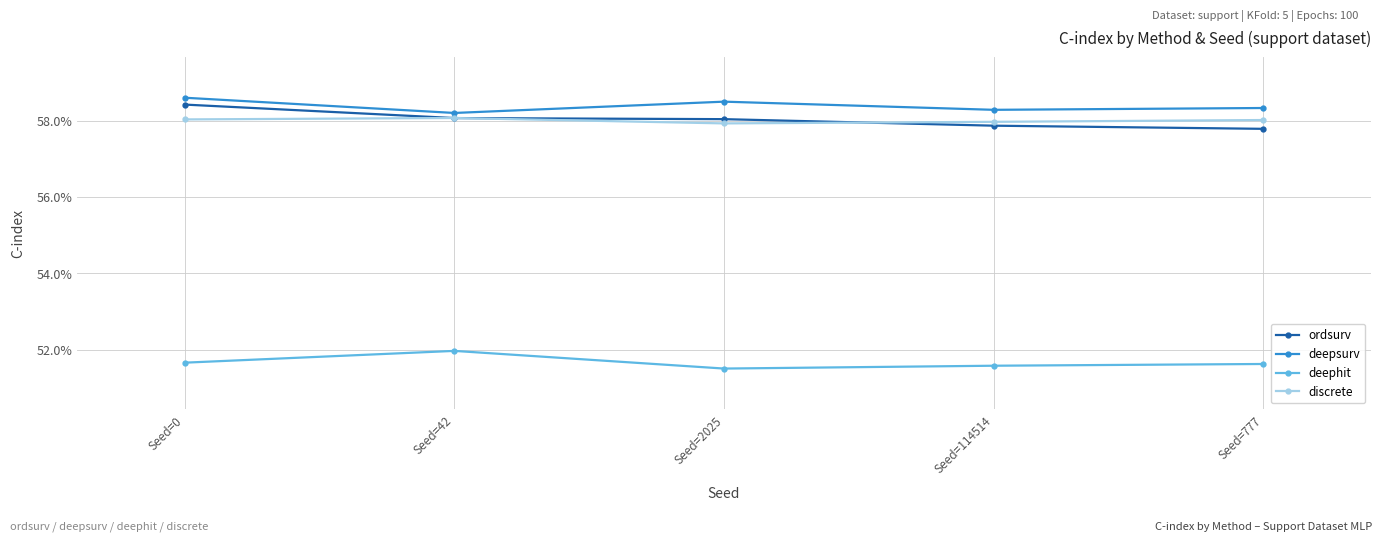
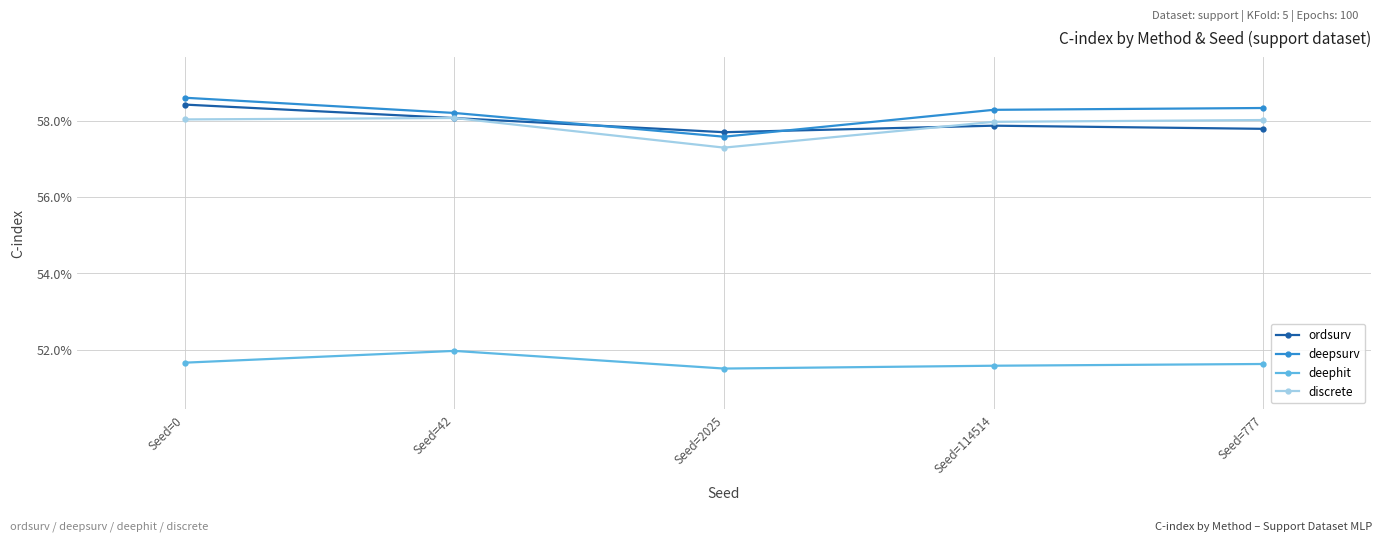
  {
    "ordsurv": {
      "Seed=0": "58.4%",
-     "Seed=2025": "58.0%",
+     "Seed=2025": "57.7%",
      "Seed=114514": "57.9%",
      "Seed=777": "57.8%"
    },
    "deepsurv": {
      "Seed=0": "58.6%",
      "Seed=42": "58.2%",
-     "Seed=2025": "58.5%",
+     "Seed=2025": "57.6%",
      "Seed=114514": "58.3%",
      "Seed=777": "58.3%"
    },
    "deephit": {
      "Seed=0": "51.7%",
      "Seed=42": "52.0%",
      "Seed=2025": "51.5%",
      "Seed=114514": "51.6%",
      "Seed=777": "51.6%"
    },
    "discrete": {
      "Seed=0": "58.0%",
-     "Seed=2025": "57.9%",
+     "Seed=2025": "57.3%",
      "Seed=114514": "58.0%",
      "Seed=777": "58.0%"
    }
  }
